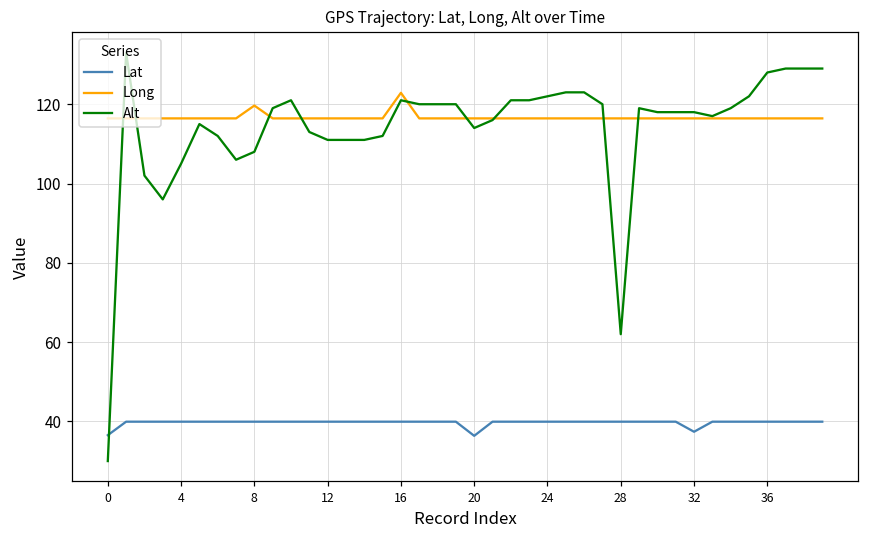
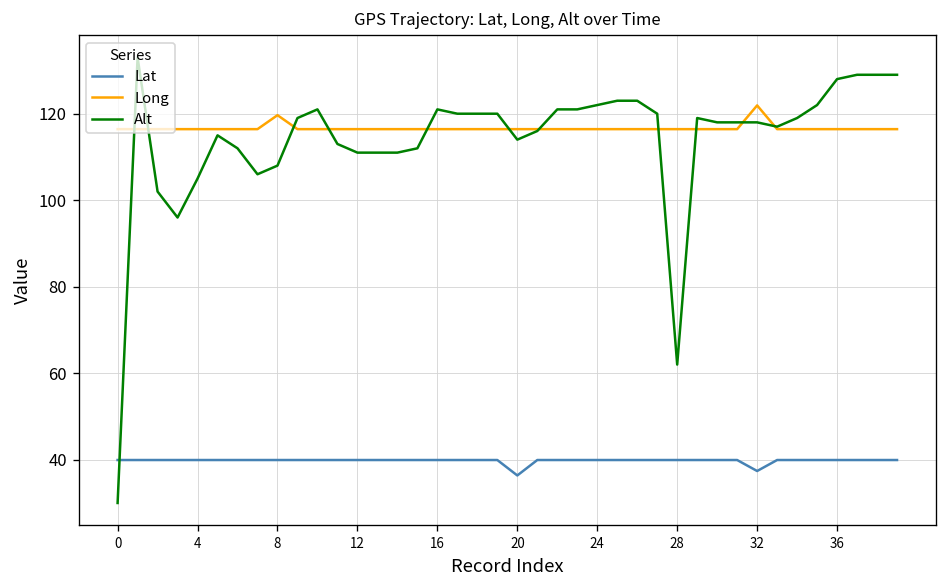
  {
    "Lat": {
-     "0": 37,
+     "0": 40,
      "4": 40,
      "8": 40,
      "12": 40,
      "16": 40,
      "20": 36,
      "24": 40,
      "28": 40,
      "32": 37,
      "36": 40
    },
    "Long": {
      "4": 116,
      "8": 120,
      "12": 116,
-     "16": 123,
+     "16": 116,
      "20": 116,
      "24": 116,
      "28": 116,
-     "32": 116,
+     "32": 122,
      "36": 116
    },
    "Alt": {
      "0": 30,
      "4": 105,
      "8": 108,
      "12": 111,
      "16": 121,
      "20": 114,
      "24": 122,
      "28": 62,
      "32": 118,
      "36": 128
    }
  }
